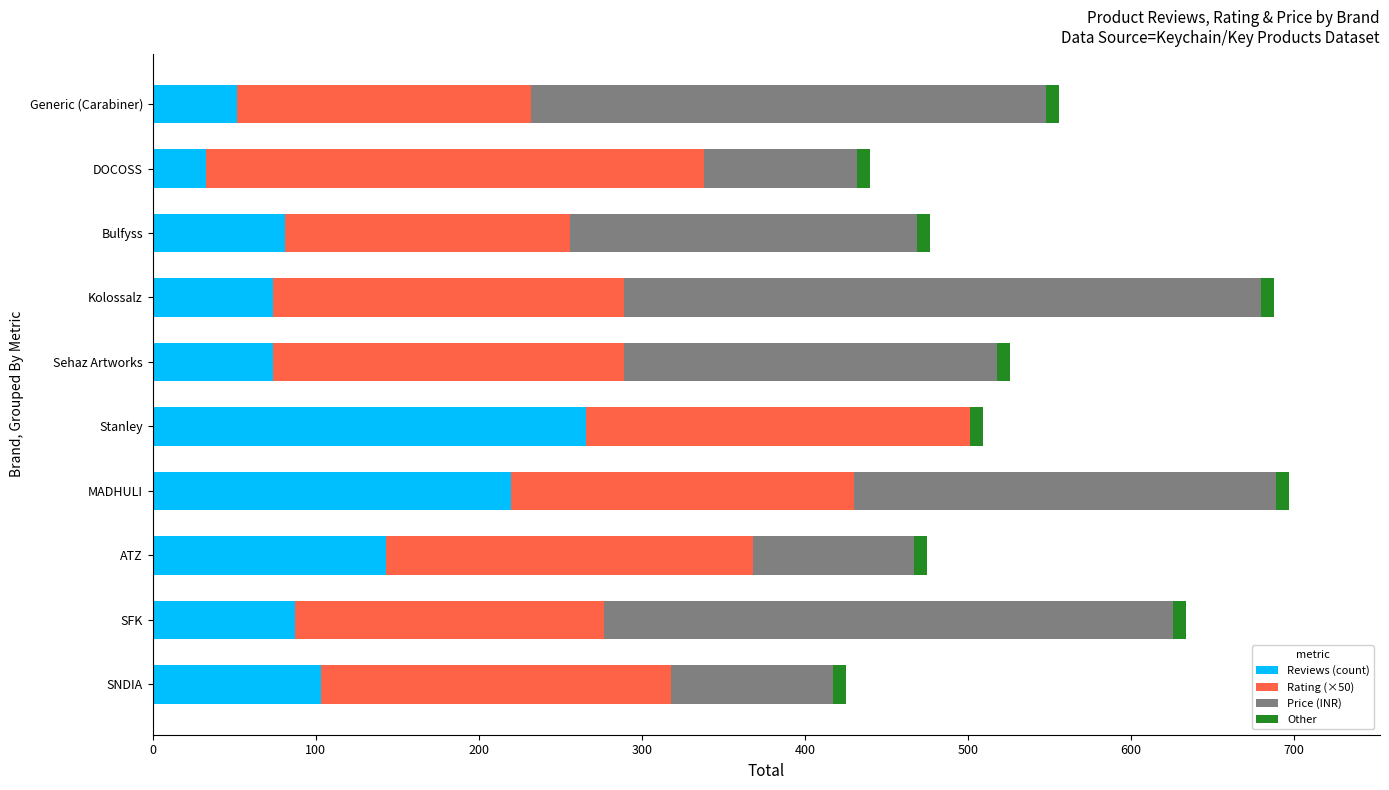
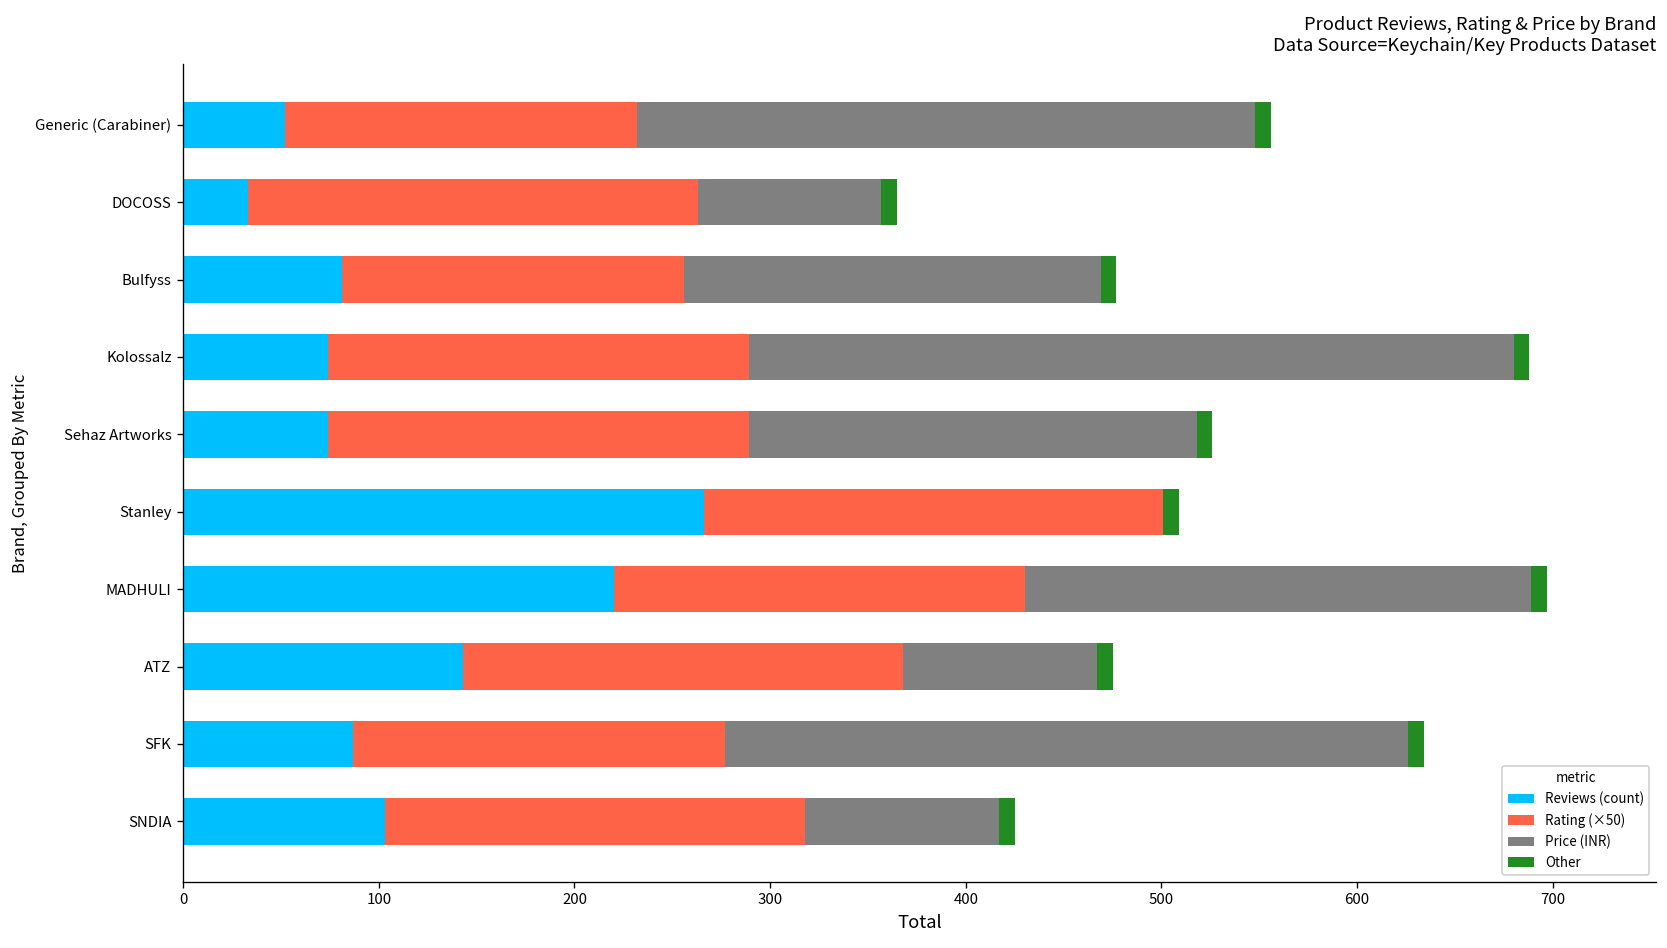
  {
    "Reviews (count)": {
      "Generic (Carabiner)": 52,
      "DOCOSS": 33,
      "Bulfyss": 81,
      "Kolossalz": 74,
      "Sehaz Artworks": 74,
      "Stanley": 266,
      "MADHULI": 220,
      "ATZ": 143,
      "SFK": 87,
      "SNDIA": 103
    },
    "Rating (×50)": {
      "Generic (Carabiner)": 180,
-     "DOCOSS": 305,
+     "DOCOSS": 230,
      "Bulfyss": 175,
      "Kolossalz": 215,
      "Sehaz Artworks": 215,
      "Stanley": 235,
      "MADHULI": 210,
      "ATZ": 225,
      "SFK": 190,
      "SNDIA": 215
    },
    "Price (INR)": {
      "Generic (Carabiner)": 316,
      "DOCOSS": 94,
      "Bulfyss": 213,
      "Kolossalz": 391,
      "Sehaz Artworks": 229,
      "Stanley": 0,
      "MADHULI": 259,
      "ATZ": 99,
      "SFK": 349,
      "SNDIA": 99
    },
    "Other": {
      "Generic (Carabiner)": 8,
      "DOCOSS": 8,
      "Bulfyss": 8,
      "Kolossalz": 8,
      "Sehaz Artworks": 8,
      "Stanley": 8,
      "MADHULI": 8,
      "ATZ": 8,
      "SFK": 8,
      "SNDIA": 8
    }
  }
